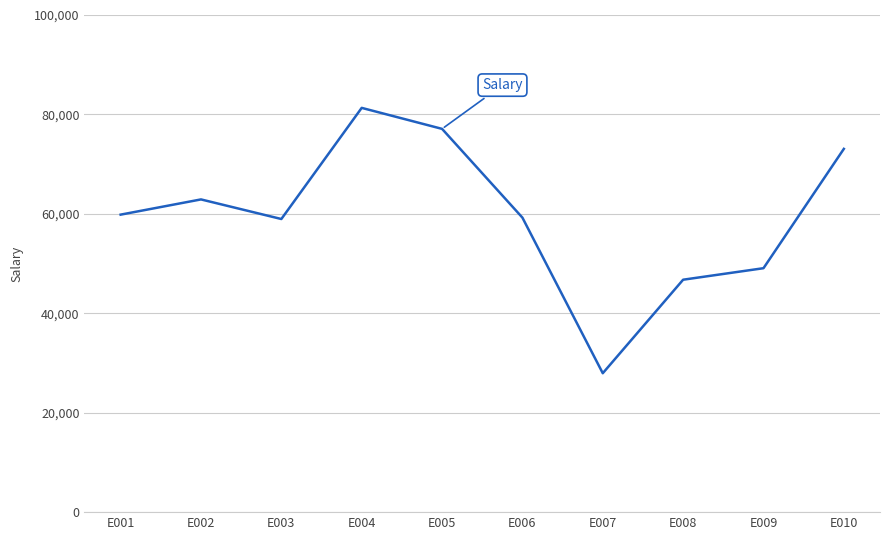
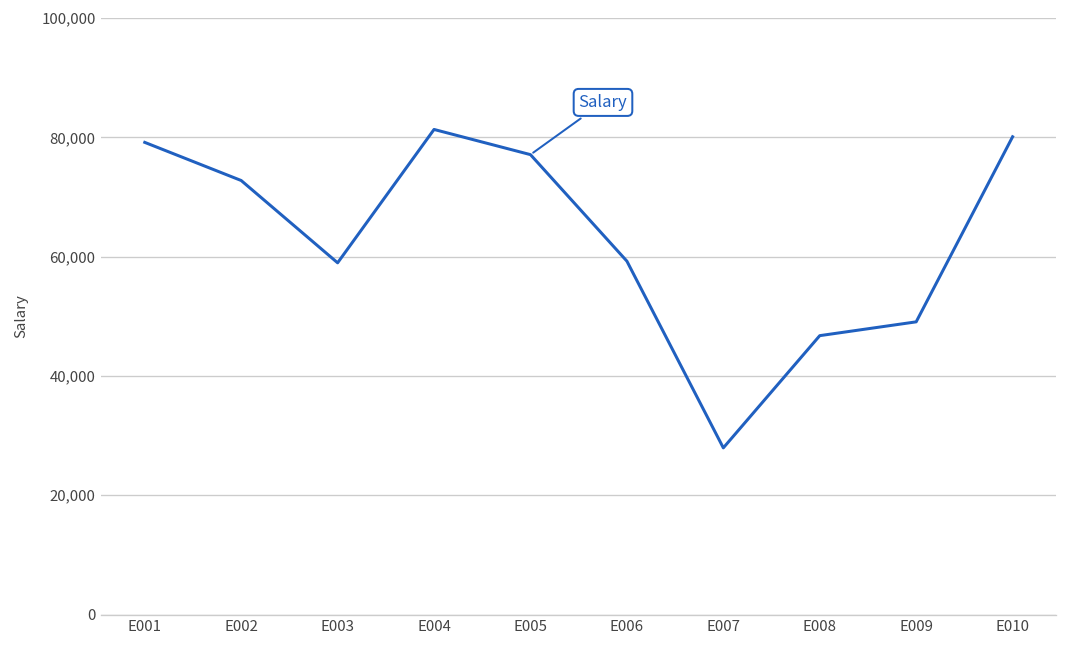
  {
-   "E001": "60,000",
-   "E002": "63,000",
+   "E001": "79,000",
+   "E002": "73,000",
    "E003": "59,000",
    "E004": "81,000",
    "E005": "77,000",
    "E006": "59,000",
    "E007": "28,000",
    "E008": "47,000",
    "E009": "49,000",
-   "E010": "73,000"
+   "E010": "80,000"
  }
